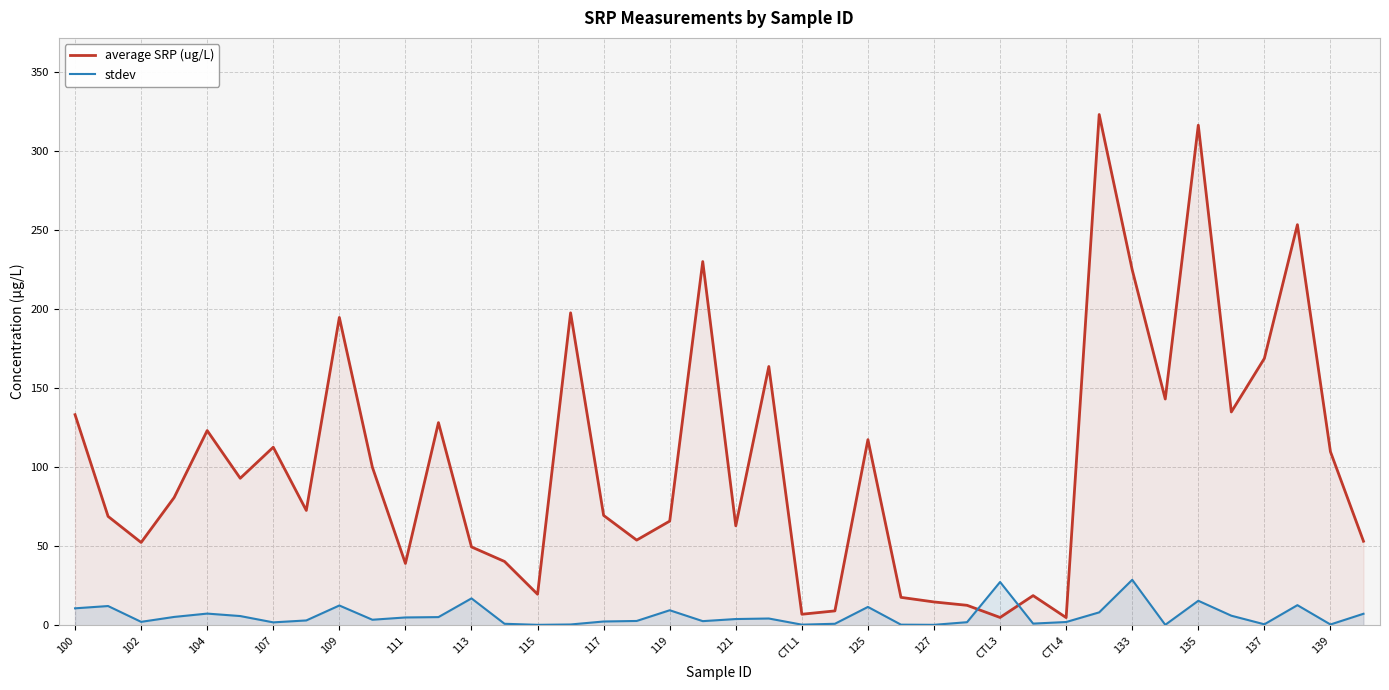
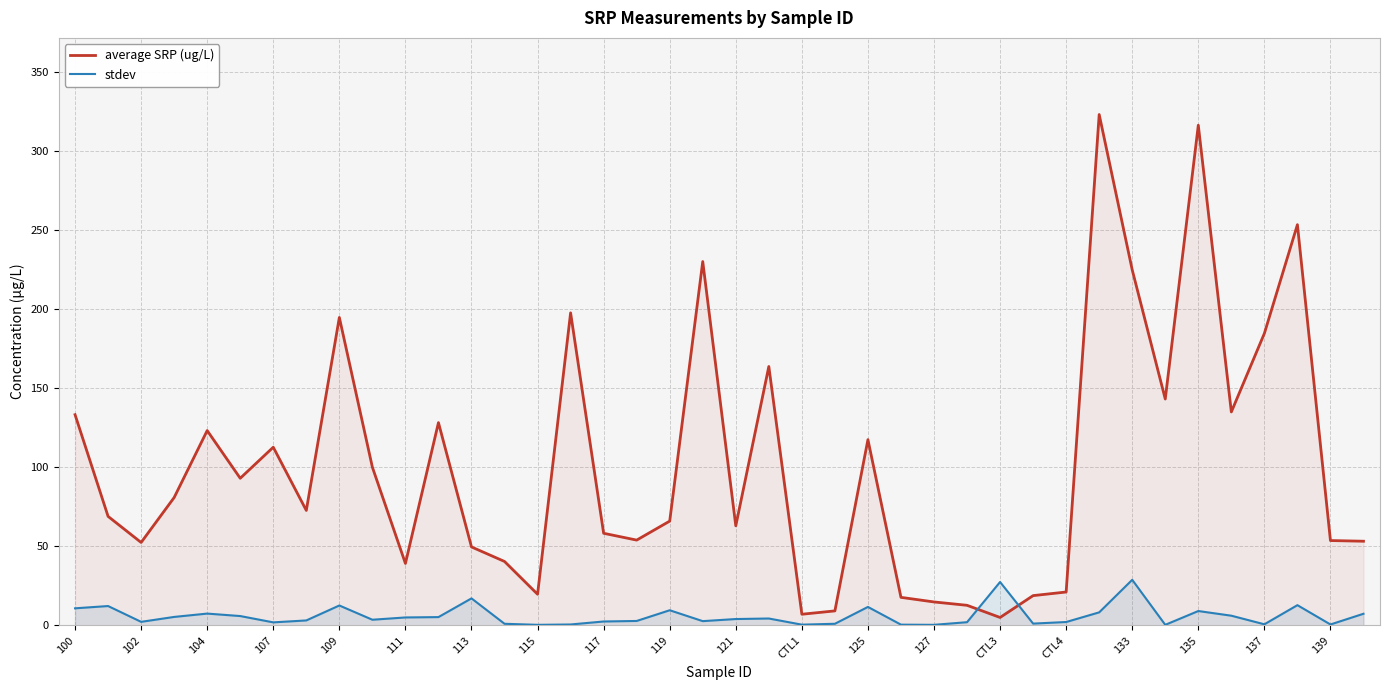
  {
    "average SRP (ug/L)": {
      "100": 133,
      "102": 52,
      "104": 123,
      "107": 113,
      "109": 195,
      "111": 39,
      "113": 50,
      "115": 20,
-     "117": 70,
+     "117": 58,
      "119": 66,
      "121": 63,
      "CTL1": 7,
      "125": 118,
      "127": 15,
      "CTL3": 5,
-     "CTL4": 5,
+     "CTL4": 21,
      "133": 225,
      "135": 317,
-     "137": 169,
-     "139": 110
+     "137": 185,
+     "139": 54
    },
    "stdev": {
      "100": 11,
      "102": 2,
      "104": 7,
      "107": 2,
      "109": 13,
      "111": 5,
      "113": 17,
      "115": 0,
      "117": 2,
      "119": 10,
      "121": 4,
      "CTL1": 0,
      "125": 12,
      "127": 0,
      "CTL3": 27,
      "CTL4": 2,
      "133": 29,
-     "135": 16,
+     "135": 9,
      "137": 1,
      "139": 1
    }
  }
